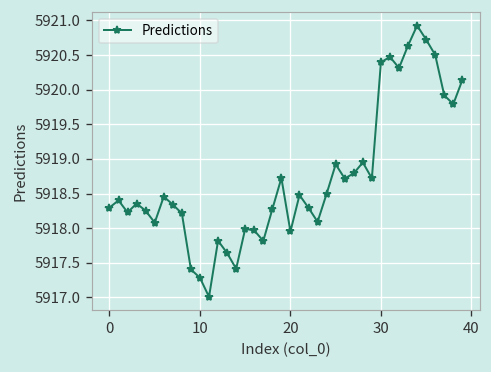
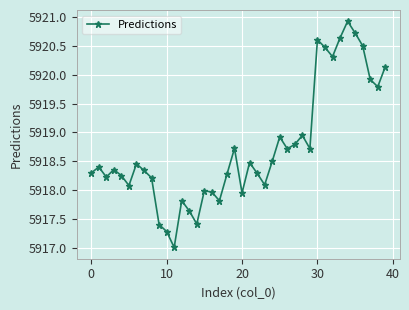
  {
    "0": 5918.3,
    "10": 5917.3,
    "20": 5918.0,
-   "30": 5920.4
+   "30": 5920.6
  }
